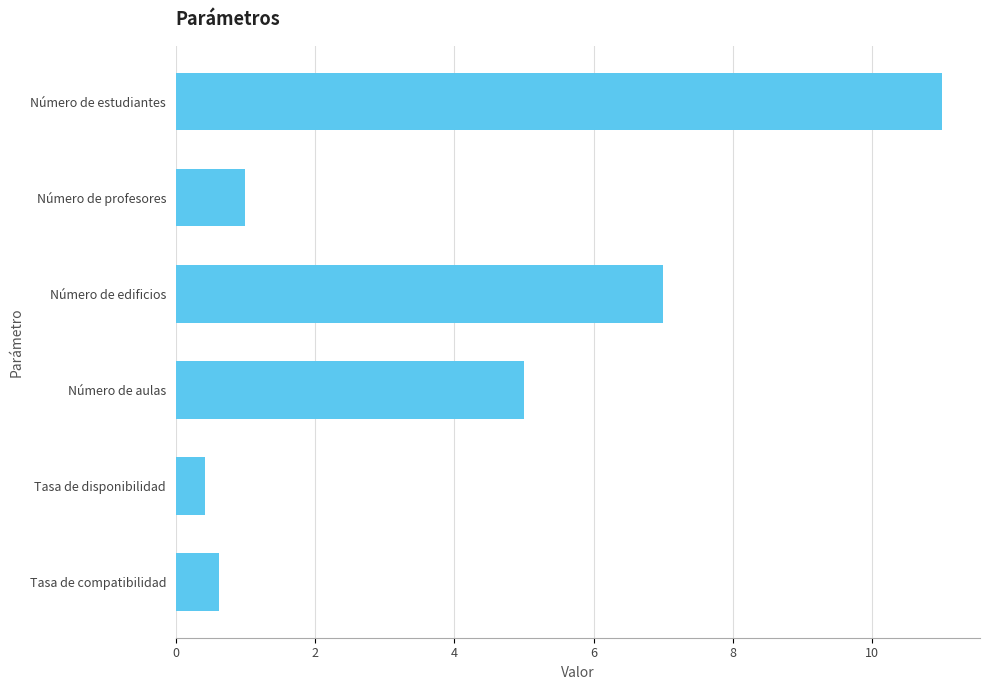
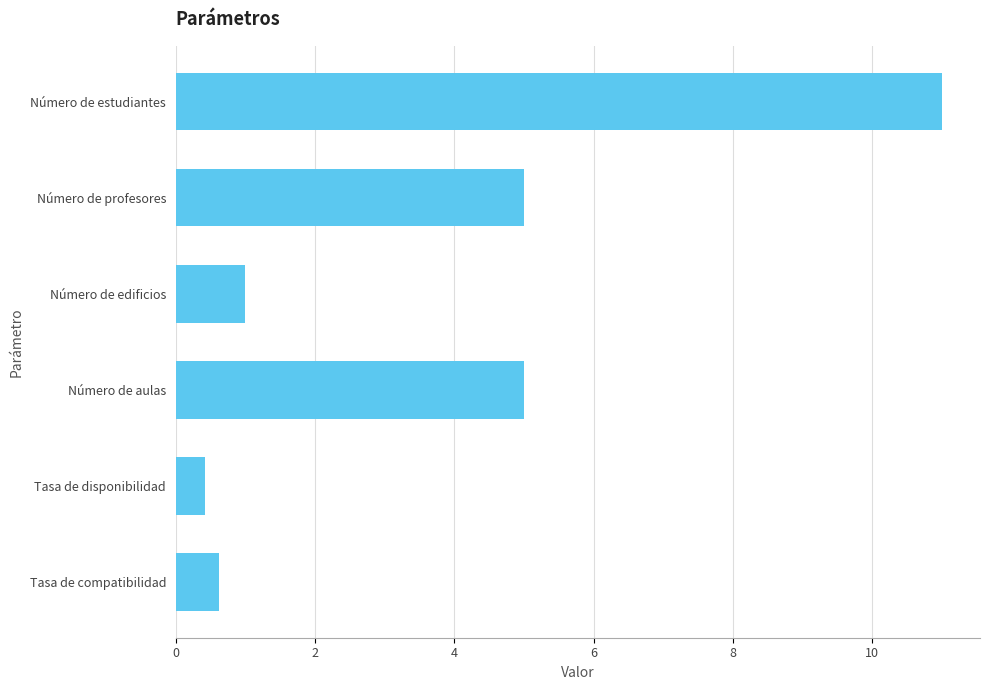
  {
    "Número de estudiantes": 11,
-   "Número de profesores": 1,
-   "Número de edificios": 7,
+   "Número de profesores": 5,
+   "Número de edificios": 1,
    "Número de aulas": 5,
    "Tasa de disponibilidad": 0.4,
    "Tasa de compatibilidad": 0.6
  }
